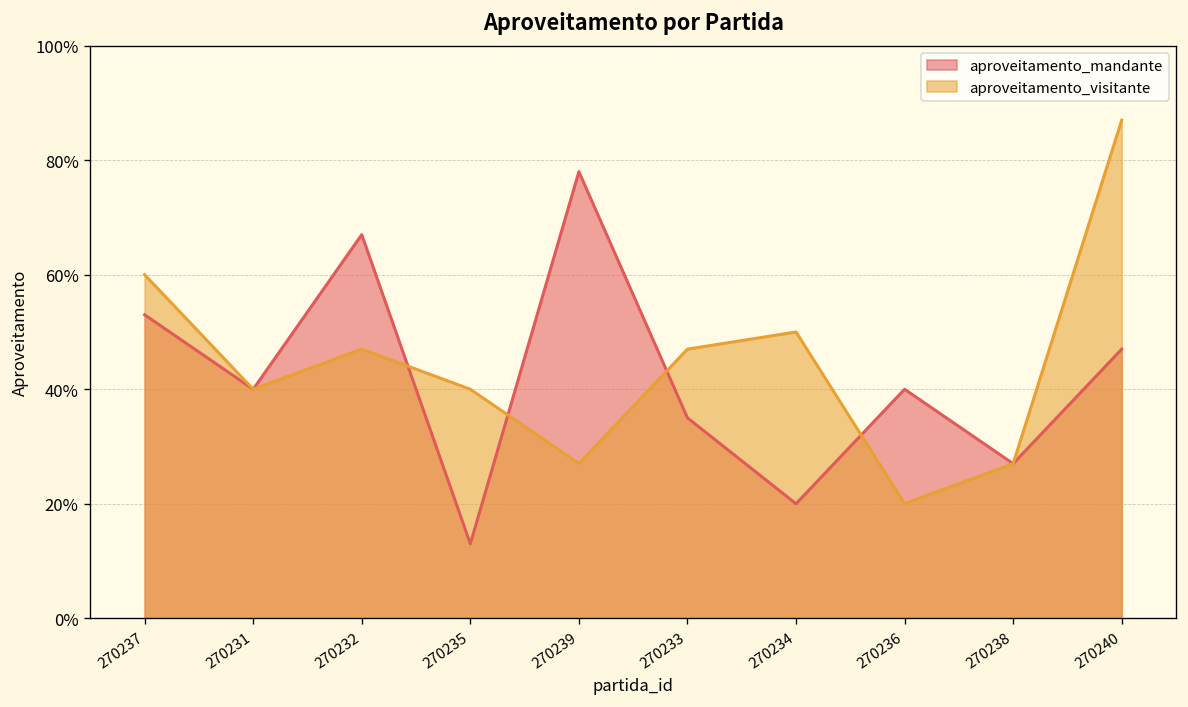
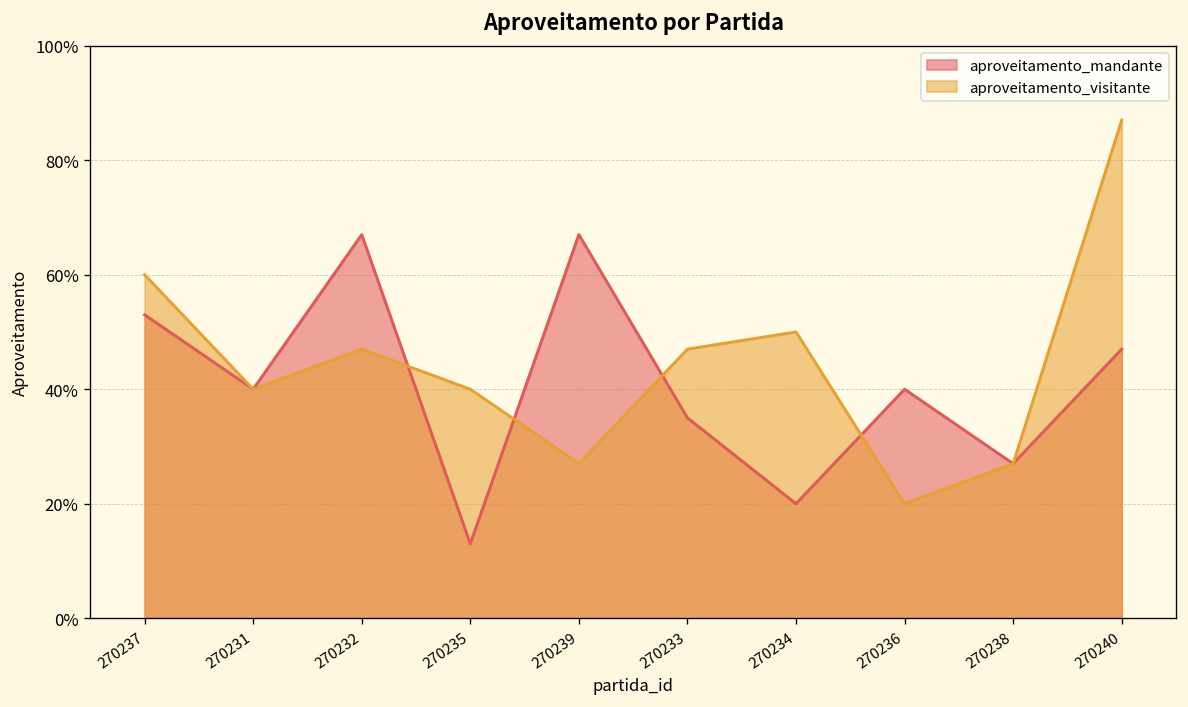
  {
    "aproveitamento_mandante": {
      "270237": "53%",
      "270232": "67%",
      "270235": "13%",
-     "270239": "78%",
+     "270239": "67%",
      "270233": "35%",
      "270234": "20%",
      "270236": "40%",
      "270240": "47%"
    },
    "aproveitamento_visitante": {
      "270237": "60%",
      "270232": "47%",
      "270235": "40%",
      "270239": "27%",
      "270233": "47%",
      "270234": "50%",
      "270236": "20%",
      "270240": "87%"
    }
  }
